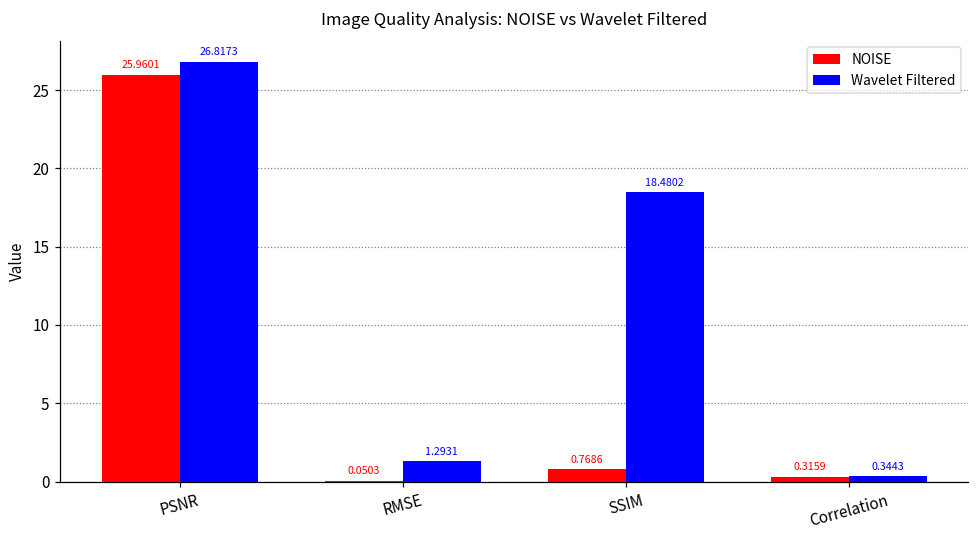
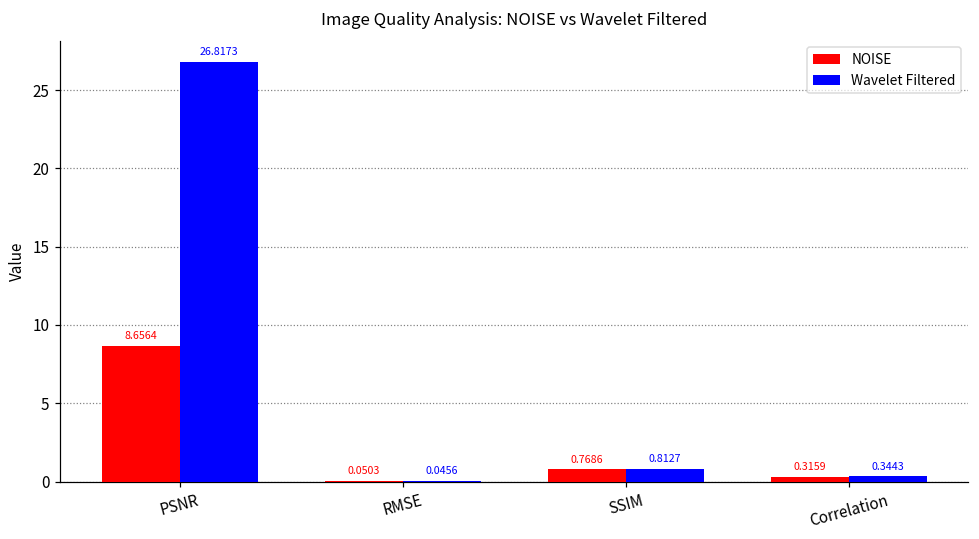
  {
    "NOISE": {
-     "PSNR": 25.9601,
+     "PSNR": 8.6564,
      "RMSE": 0.0503,
      "SSIM": 0.7686,
      "Correlation": 0.3159
    },
    "Wavelet Filtered": {
      "PSNR": 26.8173,
-     "RMSE": 1.2931,
-     "SSIM": 18.4802,
+     "RMSE": 0.0456,
+     "SSIM": 0.8127,
      "Correlation": 0.3443
    }
  }
